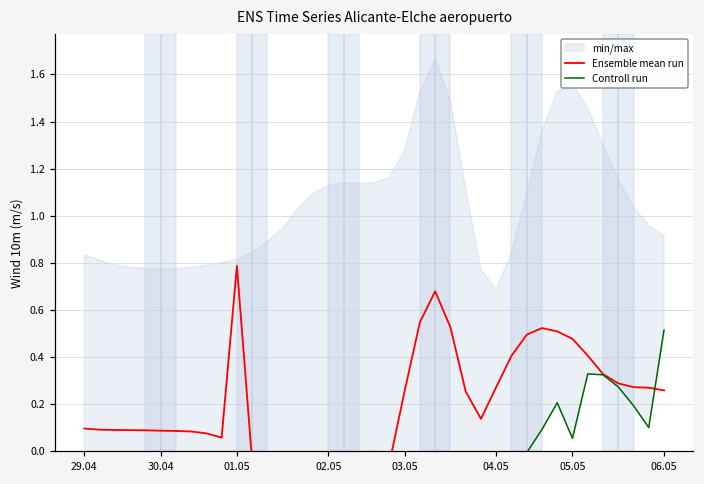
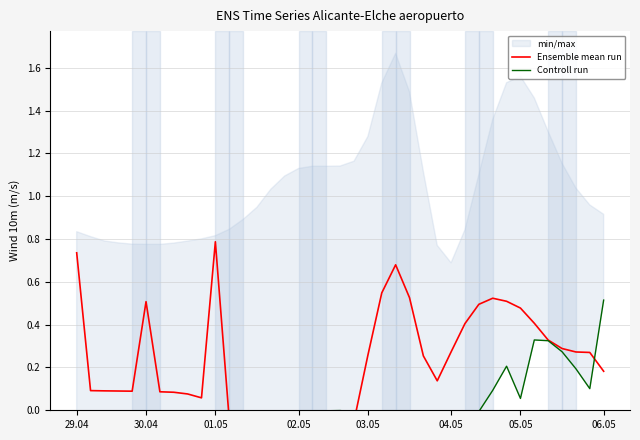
  {
    "Ensemble mean run": {
-     "29.04": 0.10,
-     "30.04": 0.09,
+     "29.04": 0.74,
+     "30.04": 0.51,
      "01.05": 0.79,
      "03.05": 0.26,
      "04.05": 0.27,
      "05.05": 0.48,
-     "06.05": 0.26
+     "06.05": 0.18
    },
    "Controll run": {
      "05.05": 0.06,
      "06.05": 0.51
    }
  }
